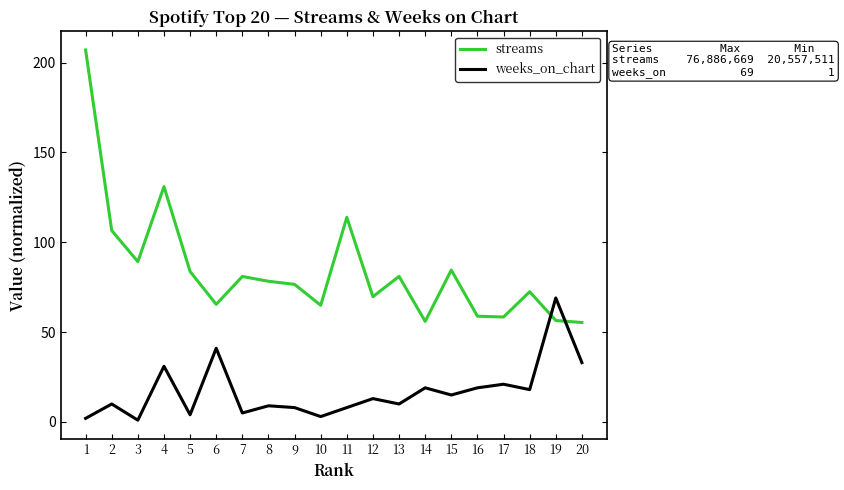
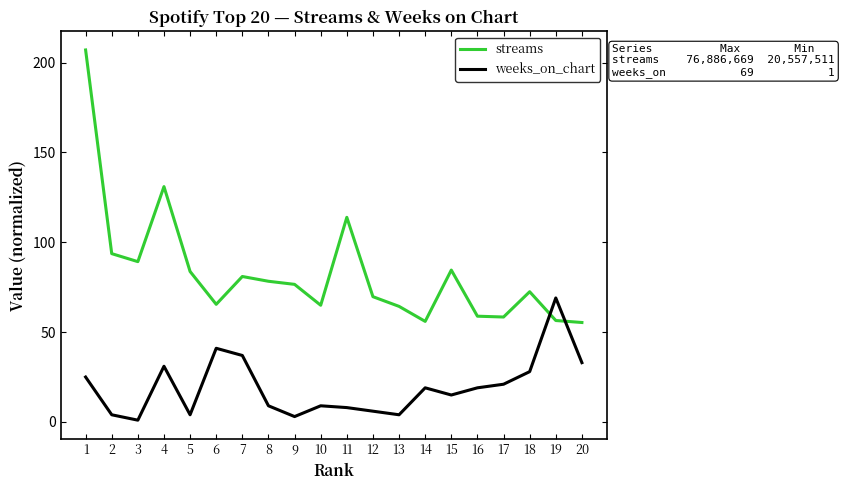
  {
    "streams": {
      "1": 207,
-     "2": 107,
+     "2": 94,
      "3": 89,
      "4": 131,
      "5": 84,
      "6": 65,
      "7": 81,
      "8": 78,
      "9": 77,
      "10": 65,
      "11": 114,
      "12": 70,
-     "13": 81,
+     "13": 64,
      "14": 56,
      "15": 85,
      "16": 59,
      "17": 58,
      "18": 72,
      "19": 56,
      "20": 55
    },
    "weeks_on_chart": {
-     "1": 2,
-     "2": 10,
+     "1": 25,
+     "2": 4,
      "3": 1,
      "4": 31,
      "5": 4,
      "6": 41,
-     "7": 5,
+     "7": 37,
      "8": 9,
-     "9": 8,
-     "10": 3,
+     "9": 3,
+     "10": 9,
      "11": 8,
-     "12": 13,
-     "13": 10,
+     "12": 6,
+     "13": 4,
      "14": 19,
      "15": 15,
      "16": 19,
      "17": 21,
-     "18": 18,
+     "18": 28,
      "19": 69,
      "20": 33
    }
  }
